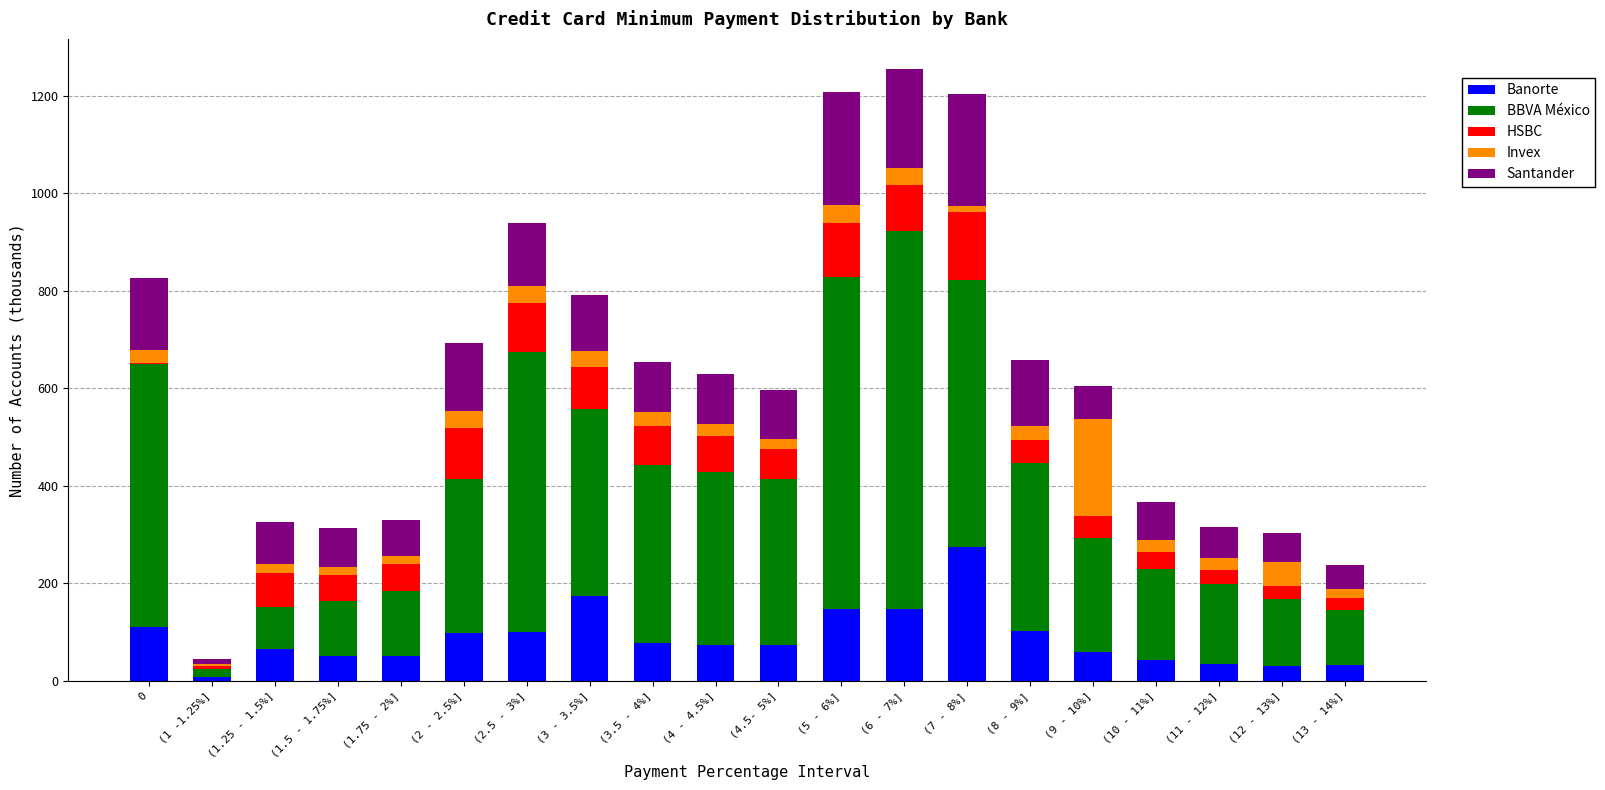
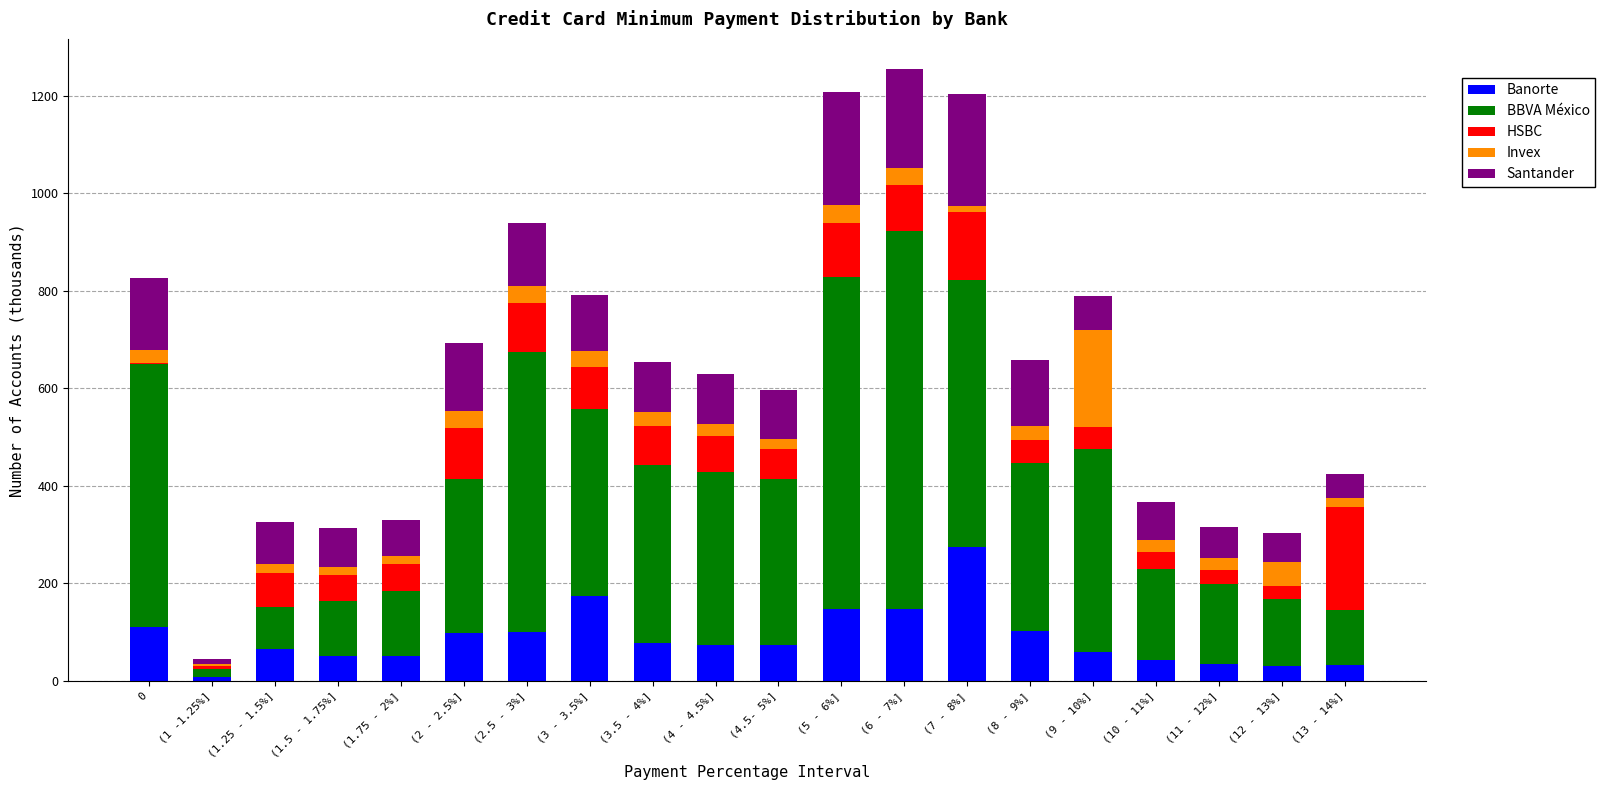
  {
    "Banorte": {
      "0": 110,
      "(1 -1.25%]": 10,
      "(1.25 - 1.5%]": 60,
      "(1.5 - 1.75%]": 50,
      "(1.75 - 2%]": 50,
      "(2 - 2.5%]": 100,
      "(2.5 - 3%]": 100,
      "(3 - 3.5%]": 170,
      "(3.5 - 4%]": 80,
      "(4 - 4.5%]": 70,
      "(4.5- 5%]": 70,
      "(5 - 6%]": 150,
      "(6 - 7%]": 150,
      "(7 - 8%]": 270,
      "(8 - 9%]": 100,
      "(9 - 10%]": 60,
      "(10 - 11%]": 40,
      "(11 - 12%]": 30,
      "(12 - 13%]": 30,
      "(13 - 14%]": 30
    },
    "BBVA México": {
      "0": 540,
      "(1 -1.25%]": 20,
      "(1.25 - 1.5%]": 90,
      "(1.5 - 1.75%]": 110,
      "(1.75 - 2%]": 130,
      "(2 - 2.5%]": 320,
      "(2.5 - 3%]": 570,
      "(3 - 3.5%]": 380,
      "(3.5 - 4%]": 370,
      "(4 - 4.5%]": 360,
      "(4.5- 5%]": 340,
      "(5 - 6%]": 680,
      "(6 - 7%]": 770,
      "(7 - 8%]": 550,
      "(8 - 9%]": 350,
-     "(9 - 10%]": 230,
+     "(9 - 10%]": 420,
      "(10 - 11%]": 190,
      "(11 - 12%]": 160,
      "(12 - 13%]": 140,
      "(13 - 14%]": 110
    },
    "HSBC": {
      "(1 -1.25%]": 10,
      "(1.25 - 1.5%]": 70,
      "(1.5 - 1.75%]": 50,
      "(1.75 - 2%]": 60,
      "(2 - 2.5%]": 110,
      "(2.5 - 3%]": 100,
      "(3 - 3.5%]": 90,
      "(3.5 - 4%]": 80,
      "(4 - 4.5%]": 70,
      "(4.5- 5%]": 60,
      "(5 - 6%]": 110,
      "(6 - 7%]": 100,
      "(7 - 8%]": 140,
      "(8 - 9%]": 50,
      "(9 - 10%]": 40,
      "(10 - 11%]": 30,
      "(11 - 12%]": 30,
      "(12 - 13%]": 30,
-     "(13 - 14%]": 20
+     "(13 - 14%]": 210
    },
    "Invex": {
      "0": 30,
      "(1.25 - 1.5%]": 20,
      "(1.5 - 1.75%]": 20,
      "(1.75 - 2%]": 20,
      "(2 - 2.5%]": 30,
      "(2.5 - 3%]": 40,
      "(3 - 3.5%]": 30,
      "(3.5 - 4%]": 30,
      "(4 - 4.5%]": 20,
      "(4.5- 5%]": 20,
      "(5 - 6%]": 40,
      "(6 - 7%]": 30,
      "(7 - 8%]": 10,
      "(8 - 9%]": 30,
      "(9 - 10%]": 200,
      "(10 - 11%]": 30,
      "(11 - 12%]": 20,
      "(12 - 13%]": 50,
      "(13 - 14%]": 20
    },
    "Santander": {
      "0": 150,
      "(1 -1.25%]": 10,
      "(1.25 - 1.5%]": 90,
      "(1.5 - 1.75%]": 80,
      "(1.75 - 2%]": 70,
      "(2 - 2.5%]": 140,
      "(2.5 - 3%]": 130,
      "(3 - 3.5%]": 110,
      "(3.5 - 4%]": 100,
      "(4 - 4.5%]": 100,
      "(4.5- 5%]": 100,
      "(5 - 6%]": 230,
      "(6 - 7%]": 200,
      "(7 - 8%]": 230,
      "(8 - 9%]": 140,
      "(9 - 10%]": 70,
      "(10 - 11%]": 80,
      "(11 - 12%]": 70,
      "(12 - 13%]": 60,
      "(13 - 14%]": 50
    }
  }
